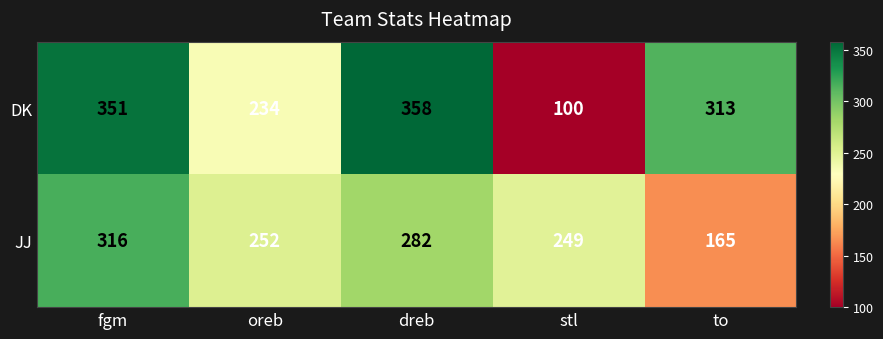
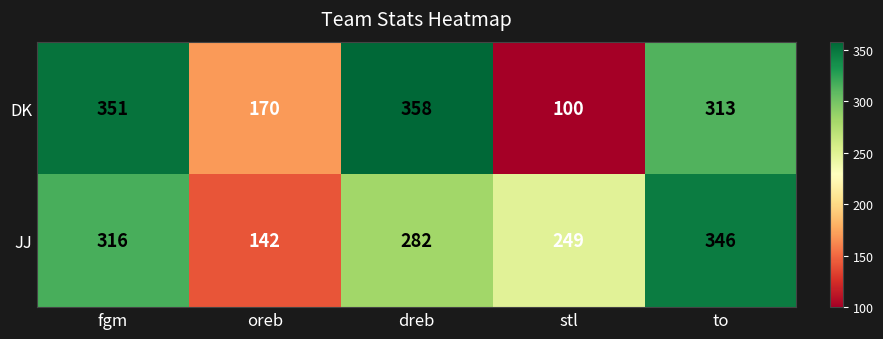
  {
    "DK": {
      "fgm": 351,
-     "oreb": 234,
+     "oreb": 170,
      "dreb": 358,
      "stl": 100,
      "to": 313
    },
    "JJ": {
      "fgm": 316,
-     "oreb": 252,
+     "oreb": 142,
      "dreb": 282,
      "stl": 249,
-     "to": 165
+     "to": 346
    }
  }
